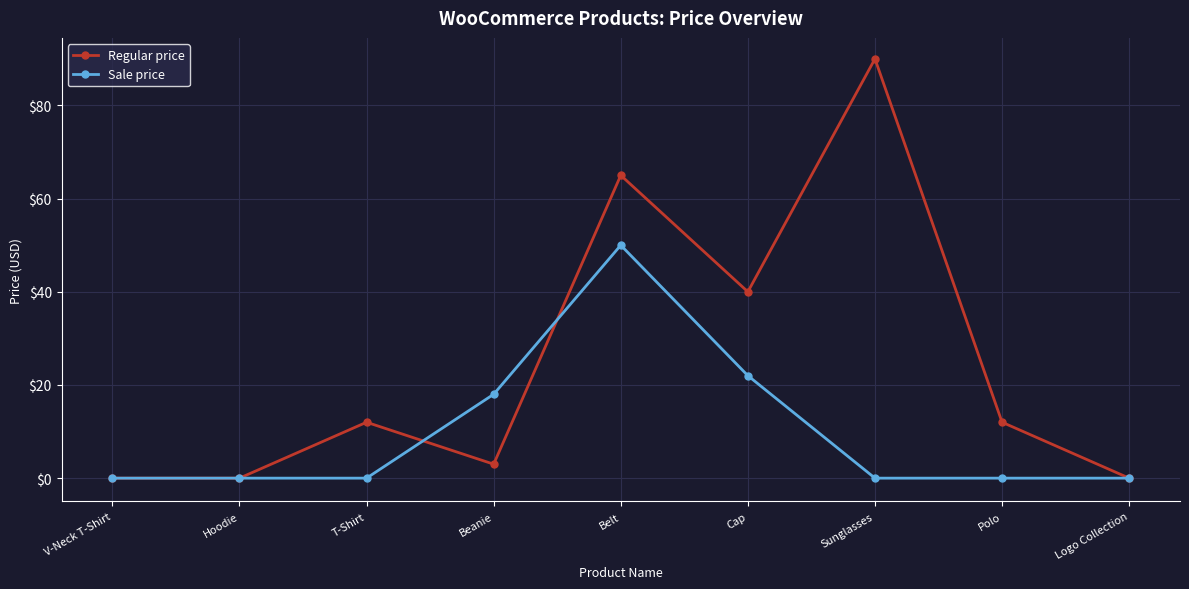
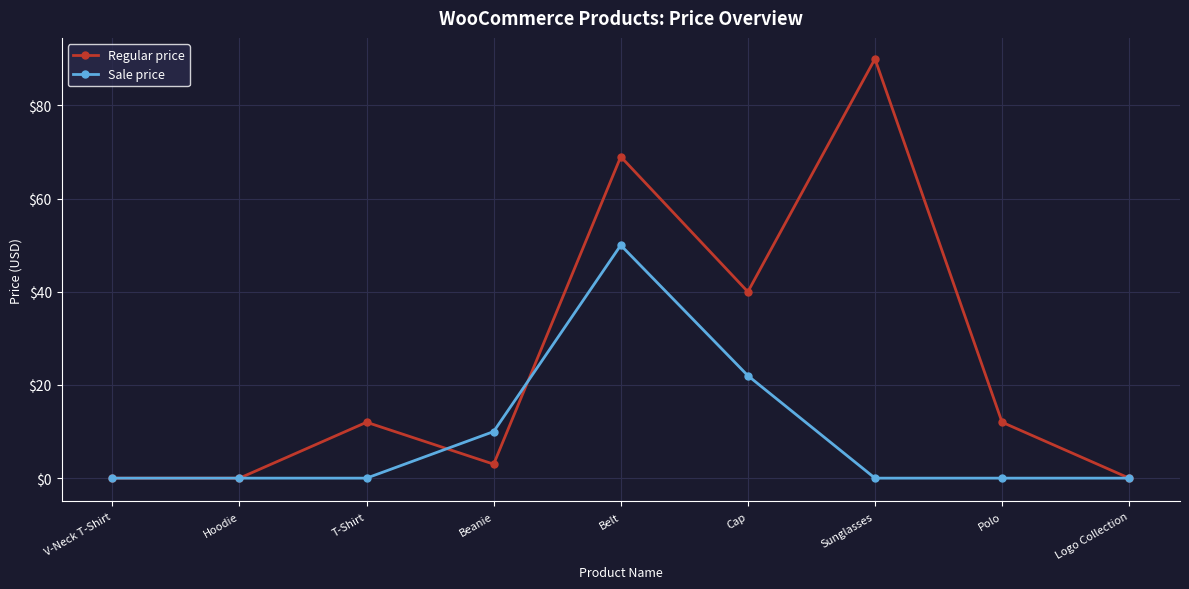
  {
    "Regular price": {
      "T-Shirt": "$12",
      "Beanie": "$3",
-     "Belt": "$65",
+     "Belt": "$69",
      "Cap": "$40",
      "Sunglasses": "$90",
      "Polo": "$12"
    },
    "Sale price": {
      "T-Shirt": "$0",
-     "Beanie": "$18",
+     "Beanie": "$10",
      "Belt": "$50",
      "Cap": "$22",
      "Sunglasses": "$0",
      "Polo": "$0"
    }
  }
